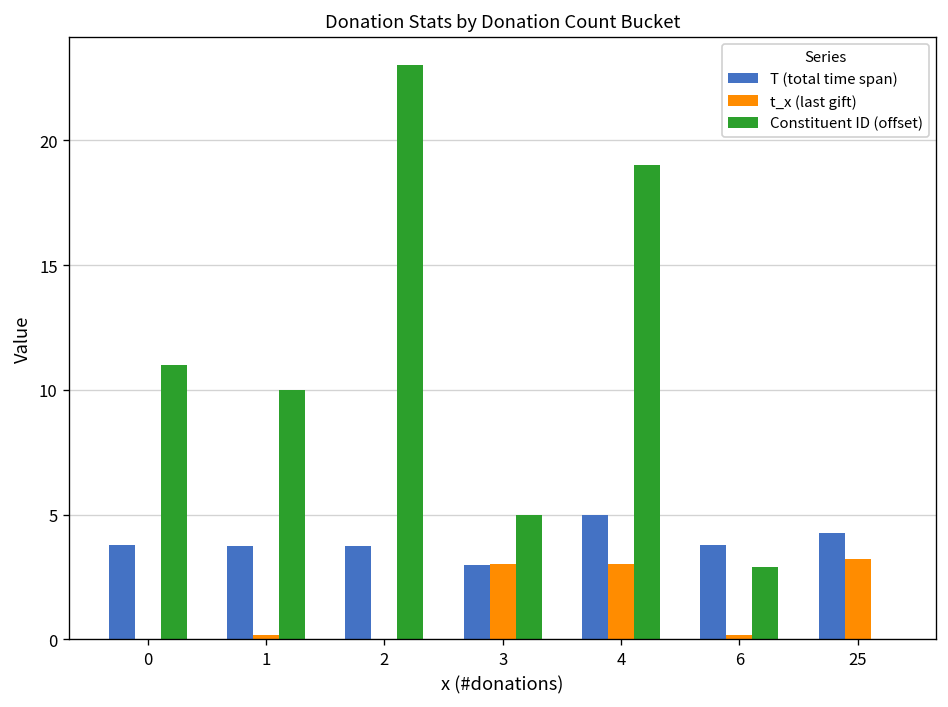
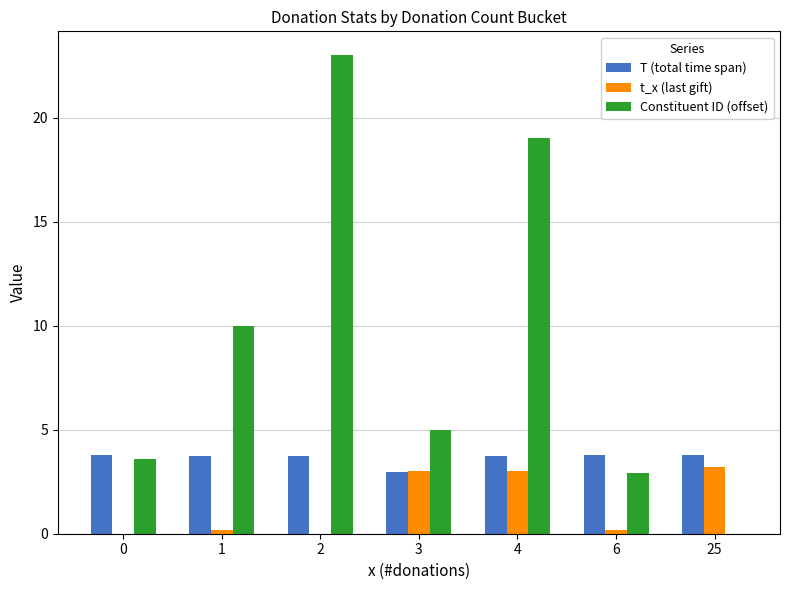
  {
    "T (total time span)": {
      "0": 3.8,
      "1": 3.8,
      "2": 3.7,
      "3": 3.0,
-     "4": 5.0,
+     "4": 3.7,
      "6": 3.8,
-     "25": 4.3
+     "25": 3.8
    },
    "t_x (last gift)": {
      "0": 0.0,
      "1": 0.2,
      "2": 0.0,
      "3": 3.0,
      "4": 3.0,
      "6": 0.2,
      "25": 3.2
    },
    "Constituent ID (offset)": {
-     "0": 11.0,
+     "0": 3.6,
      "1": 10.0,
      "2": 23.0,
      "3": 5.0,
      "4": 19.0,
      "6": 2.9,
      "25": 0.0
    }
  }
